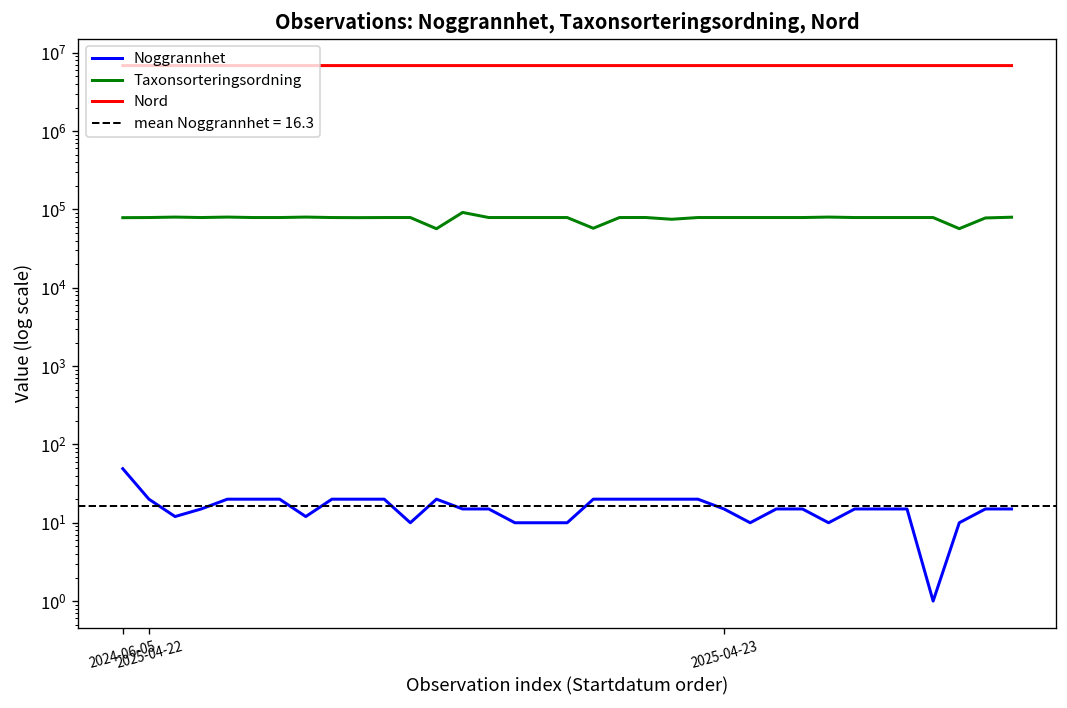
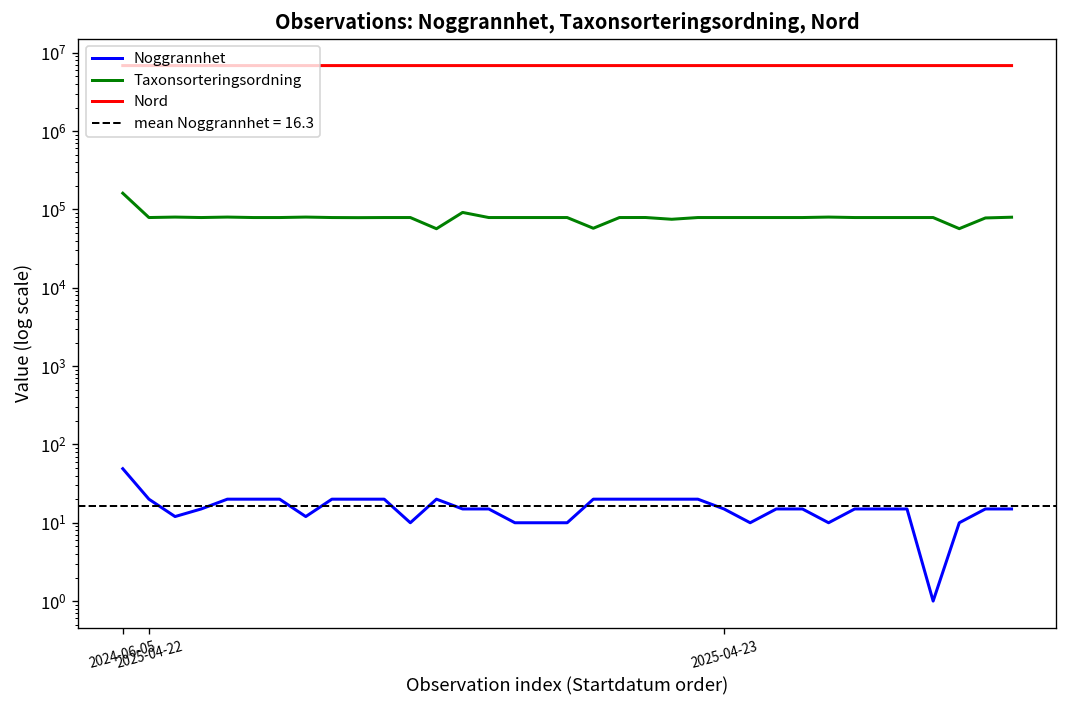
  {
    "Noggrannhet": {
      "2024-06-05": 50
    },
    "Taxonsorteringsordning": {
-     "2024-06-05": 80000
+     "2024-06-05": 160000
    }
  }
